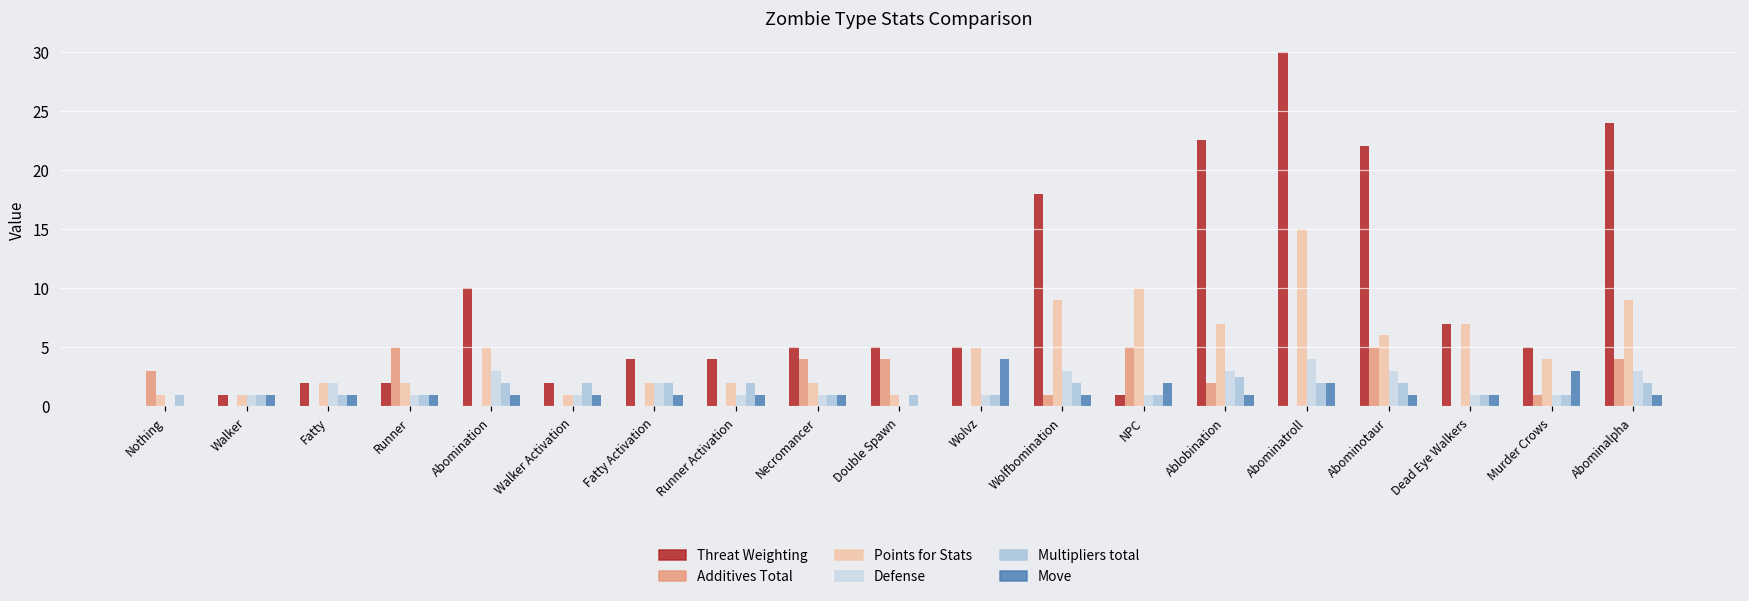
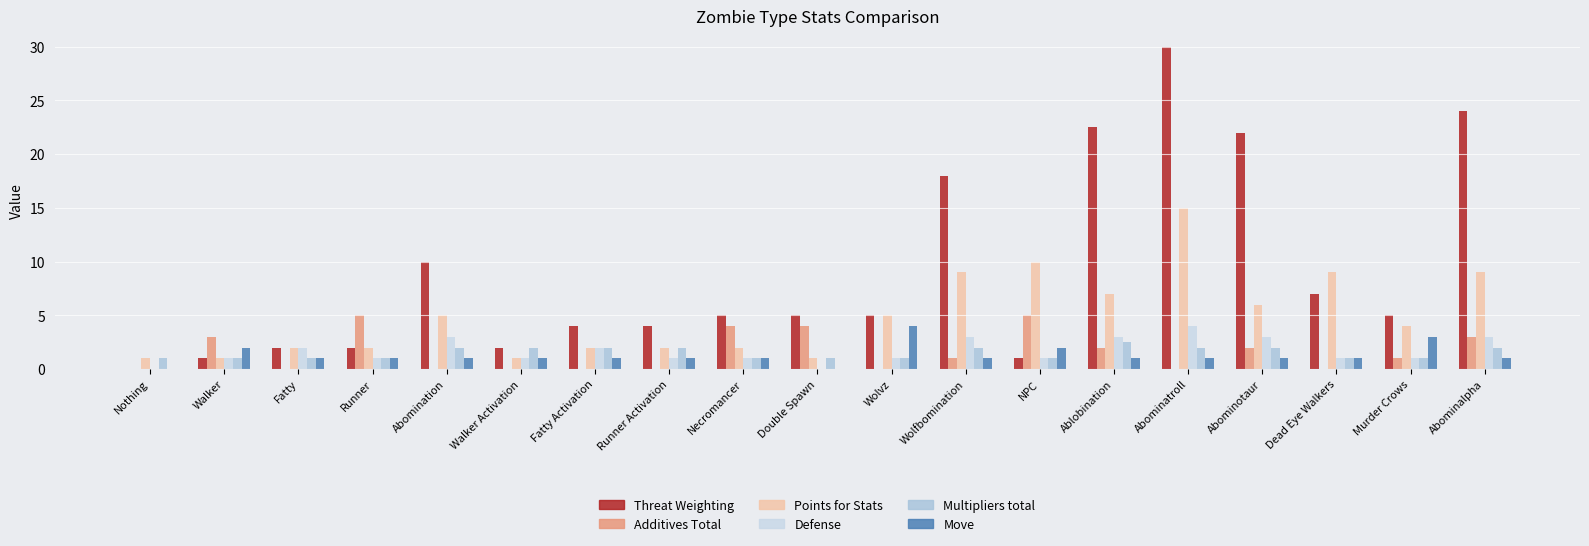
  {
    "Threat Weighting": {
      "Nothing": 0,
      "Walker": 1,
      "Fatty": 2,
      "Runner": 2,
      "Abomination": 10,
      "Walker Activation": 2,
      "Fatty Activation": 4,
      "Runner Activation": 4,
      "Necromancer": 5,
      "Double Spawn": 5,
      "Wolvz": 5,
      "Wolfbomination": 18,
      "NPC": 1,
      "Ablobination": 22.5,
      "Abominatroll": 30,
      "Abominotaur": 22,
      "Dead Eye Walkers": 7,
      "Murder Crows": 5,
      "Abominalpha": 24
    },
    "Additives Total": {
-     "Nothing": 3,
-     "Walker": 0,
+     "Nothing": 0,
+     "Walker": 3,
      "Fatty": 0,
      "Runner": 5,
      "Abomination": 0,
      "Walker Activation": 0,
      "Fatty Activation": 0,
      "Runner Activation": 0,
      "Necromancer": 4,
      "Double Spawn": 4,
      "Wolvz": 0,
      "Wolfbomination": 1,
      "NPC": 5,
      "Ablobination": 2,
      "Abominatroll": 0,
-     "Abominotaur": 5,
+     "Abominotaur": 2,
      "Dead Eye Walkers": 0,
      "Murder Crows": 1,
-     "Abominalpha": 4
+     "Abominalpha": 3
    },
    "Points for Stats": {
      "Nothing": 1,
      "Walker": 1,
      "Fatty": 2,
      "Runner": 2,
      "Abomination": 5,
      "Walker Activation": 1,
      "Fatty Activation": 2,
      "Runner Activation": 2,
      "Necromancer": 2,
      "Double Spawn": 1,
      "Wolvz": 5,
      "Wolfbomination": 9,
      "NPC": 10,
      "Ablobination": 7,
      "Abominatroll": 15,
      "Abominotaur": 6,
-     "Dead Eye Walkers": 7,
+     "Dead Eye Walkers": 9,
      "Murder Crows": 4,
      "Abominalpha": 9
    },
    "Move": {
      "Nothing": 0,
-     "Walker": 1,
+     "Walker": 2,
      "Fatty": 1,
      "Runner": 1,
      "Abomination": 1,
      "Walker Activation": 1,
      "Fatty Activation": 1,
      "Runner Activation": 1,
      "Necromancer": 1,
      "Double Spawn": 0,
      "Wolvz": 4,
      "Wolfbomination": 1,
      "NPC": 2,
      "Ablobination": 1,
-     "Abominatroll": 2,
+     "Abominatroll": 1,
      "Abominotaur": 1,
      "Dead Eye Walkers": 1,
      "Murder Crows": 3,
      "Abominalpha": 1
    }
  }
